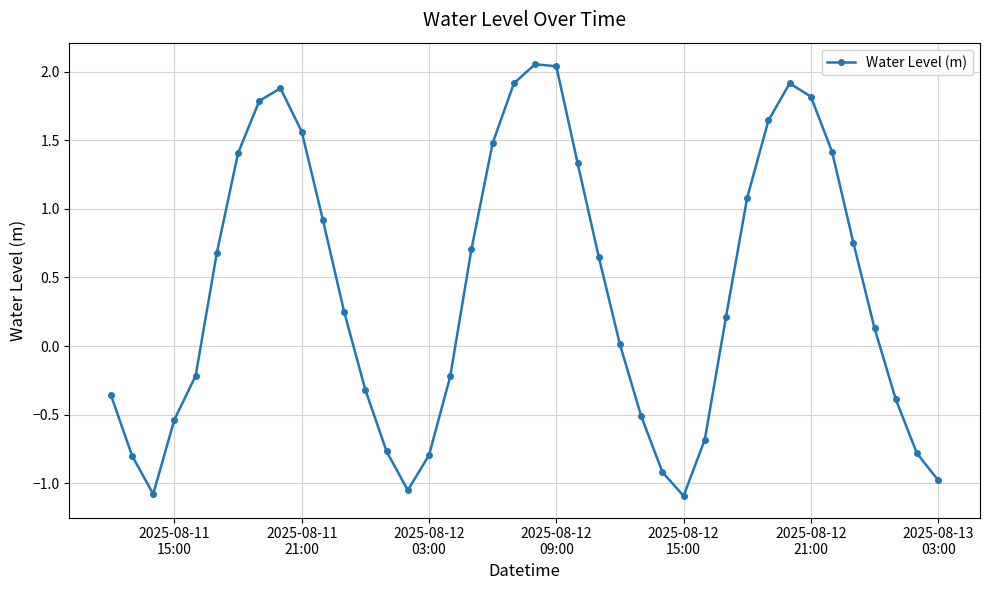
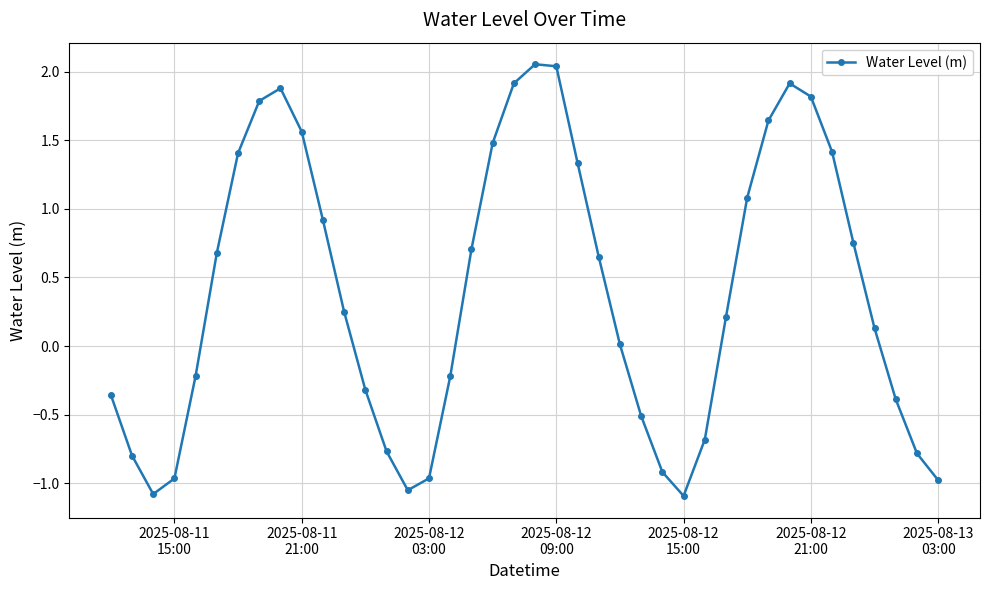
  {
-   "2025-08-11 15:00": -0.54,
+   "2025-08-11 15:00": -0.97,
    "2025-08-11 21:00": 1.56,
-   "2025-08-12 03:00": -0.80,
+   "2025-08-12 03:00": -0.96,
    "2025-08-12 09:00": 2.04,
    "2025-08-12 15:00": -1.09,
    "2025-08-12 21:00": 1.82,
    "2025-08-13 03:00": -0.98
  }
